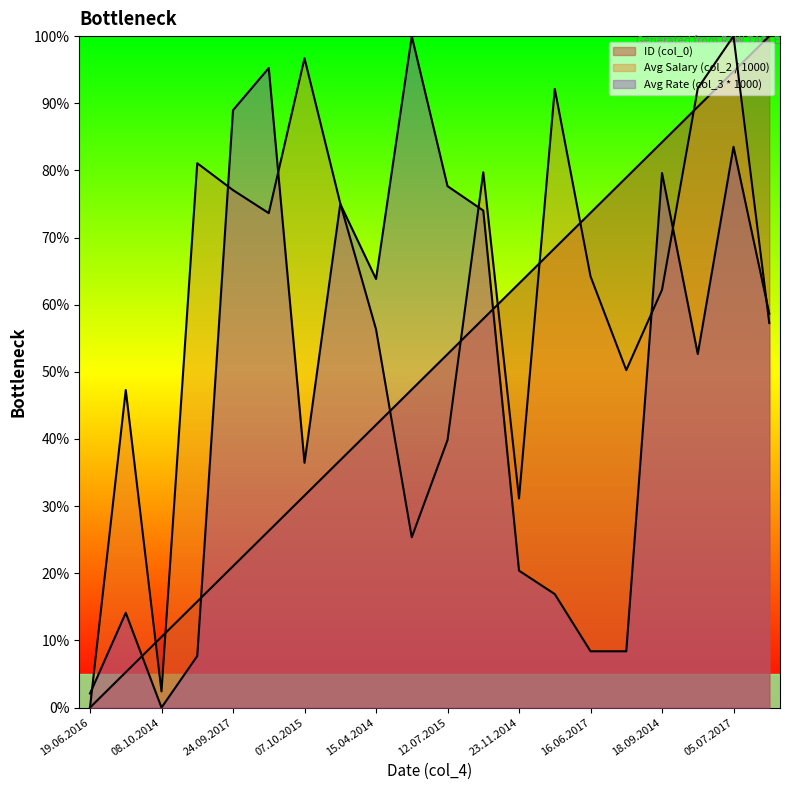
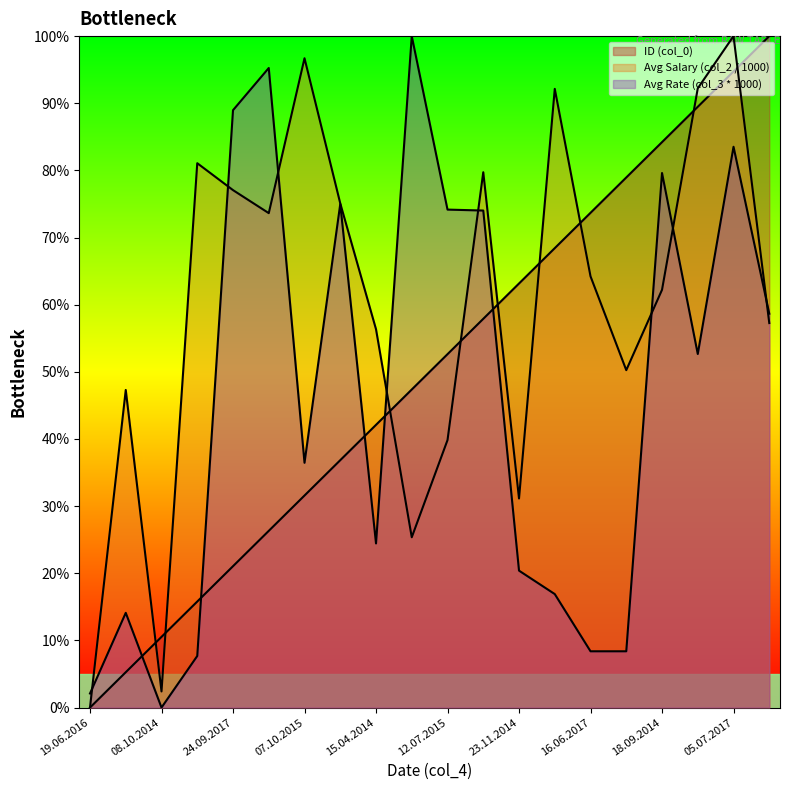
  {
    "Avg Rate (col_3 * 1000)": {
      "24.09.2017": "89%",
      "07.10.2015": "36%",
-     "15.04.2014": "64%",
-     "12.07.2015": "78%",
+     "15.04.2014": "24%",
+     "12.07.2015": "74%",
      "23.11.2014": "20%",
      "16.06.2017": "8%",
      "18.09.2014": "80%",
      "05.07.2017": "84%"
    }
  }
